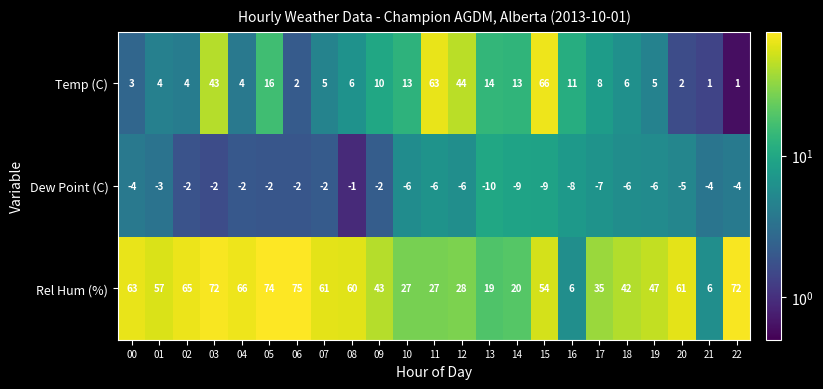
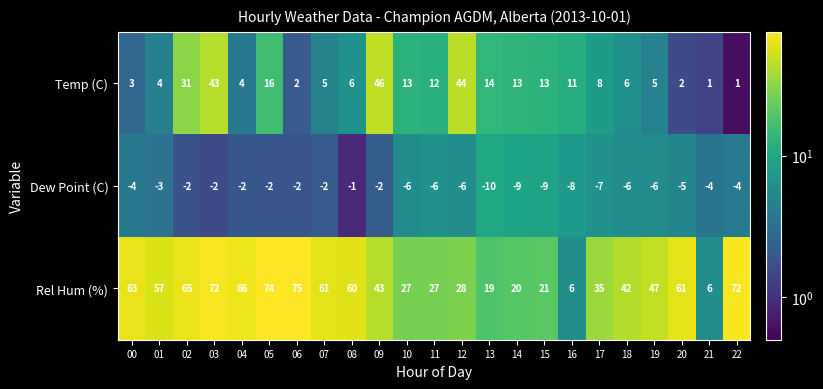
  {
    "Temp (C)": {
      "00": 3,
      "01": 4,
-     "02": 4,
+     "02": 31,
      "03": 43,
      "04": 4,
      "05": 16,
      "06": 2,
      "07": 5,
      "08": 6,
-     "09": 10,
+     "09": 46,
      "10": 13,
-     "11": 63,
+     "11": 12,
      "12": 44,
      "13": 14,
      "14": 13,
-     "15": 66,
+     "15": 13,
      "16": 11,
      "17": 8,
      "18": 6,
      "19": 5,
      "20": 2,
      "21": 1,
      "22": 1
    },
    "Dew Point (C)": {
      "00": -4,
      "01": -3,
      "02": -2,
      "03": -2,
      "04": -2,
      "05": -2,
      "06": -2,
      "07": -2,
      "08": -1,
      "09": -2,
      "10": -6,
      "11": -6,
      "12": -6,
      "13": -10,
      "14": -9,
      "15": -9,
      "16": -8,
      "17": -7,
      "18": -6,
      "19": -6,
      "20": -5,
      "21": -4,
      "22": -4
    },
    "Rel Hum (%)": {
      "00": 63,
      "01": 57,
      "02": 65,
      "03": 72,
      "04": 66,
      "05": 74,
      "06": 75,
      "07": 61,
      "08": 60,
      "09": 43,
      "10": 27,
      "11": 27,
      "12": 28,
      "13": 19,
      "14": 20,
-     "15": 54,
+     "15": 21,
      "16": 6,
      "17": 35,
      "18": 42,
      "19": 47,
      "20": 61,
      "21": 6,
      "22": 72
    }
  }
